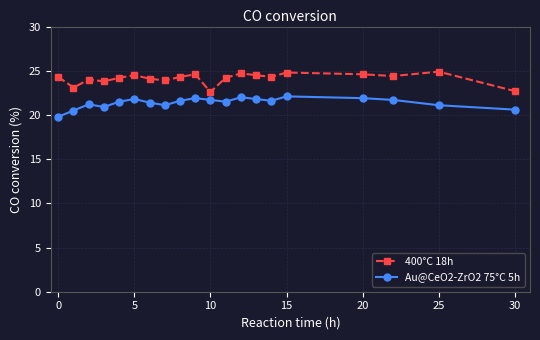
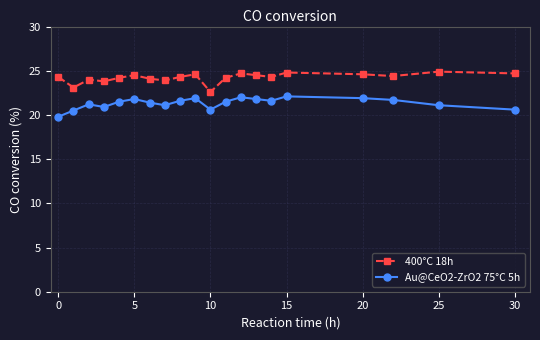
  {
    "400°C 18h": {
      "0": 24,
      "5": 25,
      "10": 23,
      "15": 25,
      "20": 25,
      "25": 25,
-     "30": 23
+     "30": 25
    },
    "Au@CeO2-ZrO2 75°C 5h": {
      "0": 20,
      "5": 22,
-     "10": 22,
+     "10": 21,
      "15": 22,
      "20": 22,
      "25": 21,
      "30": 21
    }
  }
